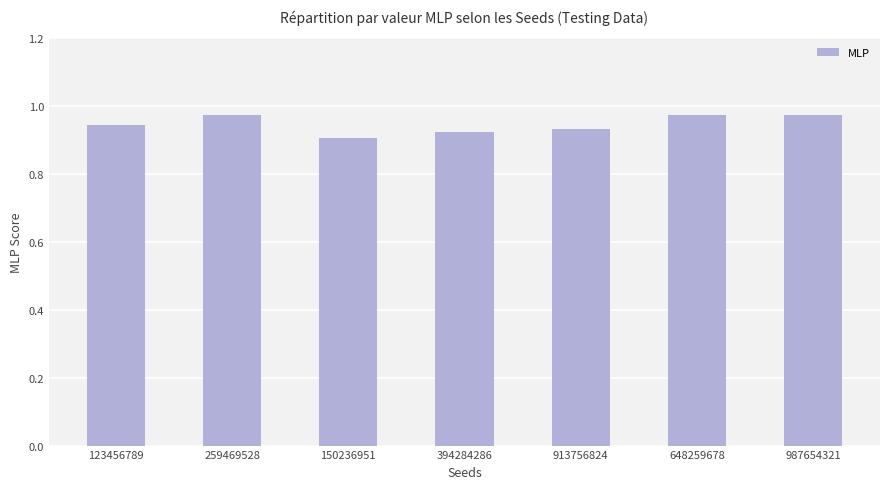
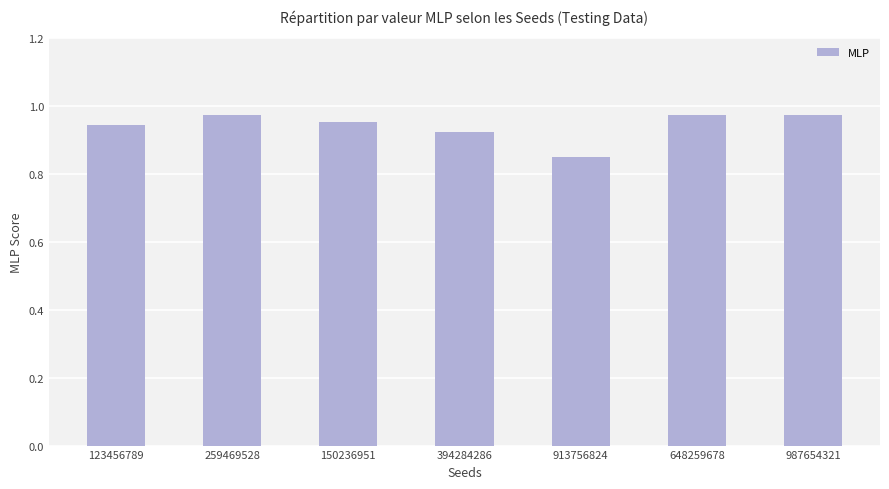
  {
    "123456789": 0.94,
    "259469528": 0.97,
-   "150236951": 0.91,
+   "150236951": 0.95,
    "394284286": 0.92,
-   "913756824": 0.93,
+   "913756824": 0.85,
    "648259678": 0.97,
    "987654321": 0.97
  }
